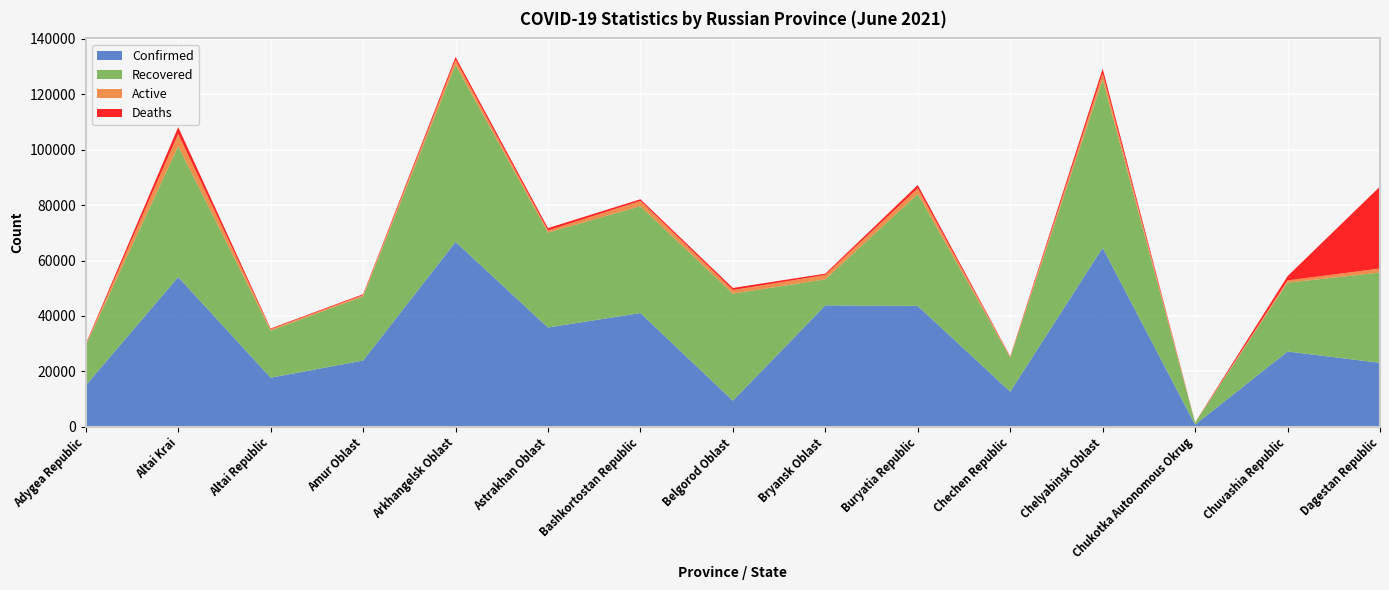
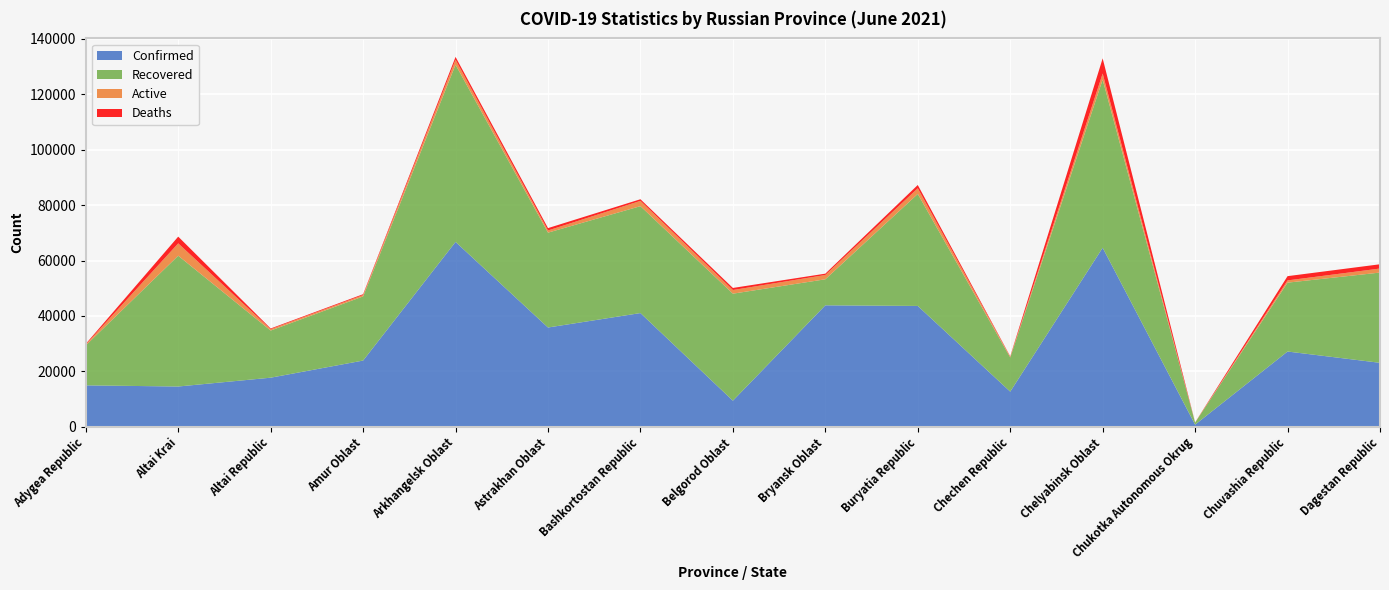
  {
    "Confirmed": {
      "Adygea Republic": 15000,
-     "Altai Krai": 54000,
+     "Altai Krai": 15000,
      "Altai Republic": 18000,
      "Amur Oblast": 24000,
      "Arkhangelsk Oblast": 67000,
      "Astrakhan Oblast": 36000,
      "Bashkortostan Republic": 41000,
      "Belgorod Oblast": 9000,
      "Bryansk Oblast": 44000,
      "Buryatia Republic": 44000,
      "Chechen Republic": 13000,
      "Chelyabinsk Oblast": 65000,
      "Chuvashia Republic": 27000,
      "Dagestan Republic": 23000
    },
    "Recovered": {
      "Altai Krai": 47000,
      "Arkhangelsk Oblast": 64000,
      "Bashkortostan Republic": 39000,
      "Belgorod Oblast": 39000,
      "Bryansk Oblast": 9000,
      "Buryatia Republic": 40000,
      "Chelyabinsk Oblast": 61000,
      "Dagestan Republic": 33000
    },
    "Active": {
      "Altai Krai": 4000,
      "Arkhangelsk Oblast": 2000,
      "Buryatia Republic": 2000,
      "Chelyabinsk Oblast": 2000,
      "Dagestan Republic": 1000
    },
    "Deaths": {
      "Altai Krai": 2000,
      "Arkhangelsk Oblast": 1000,
      "Buryatia Republic": 1000,
-     "Chelyabinsk Oblast": 2000,
+     "Chelyabinsk Oblast": 5000,
      "Chuvashia Republic": 2000,
-     "Dagestan Republic": 30000
+     "Dagestan Republic": 2000
    }
  }
